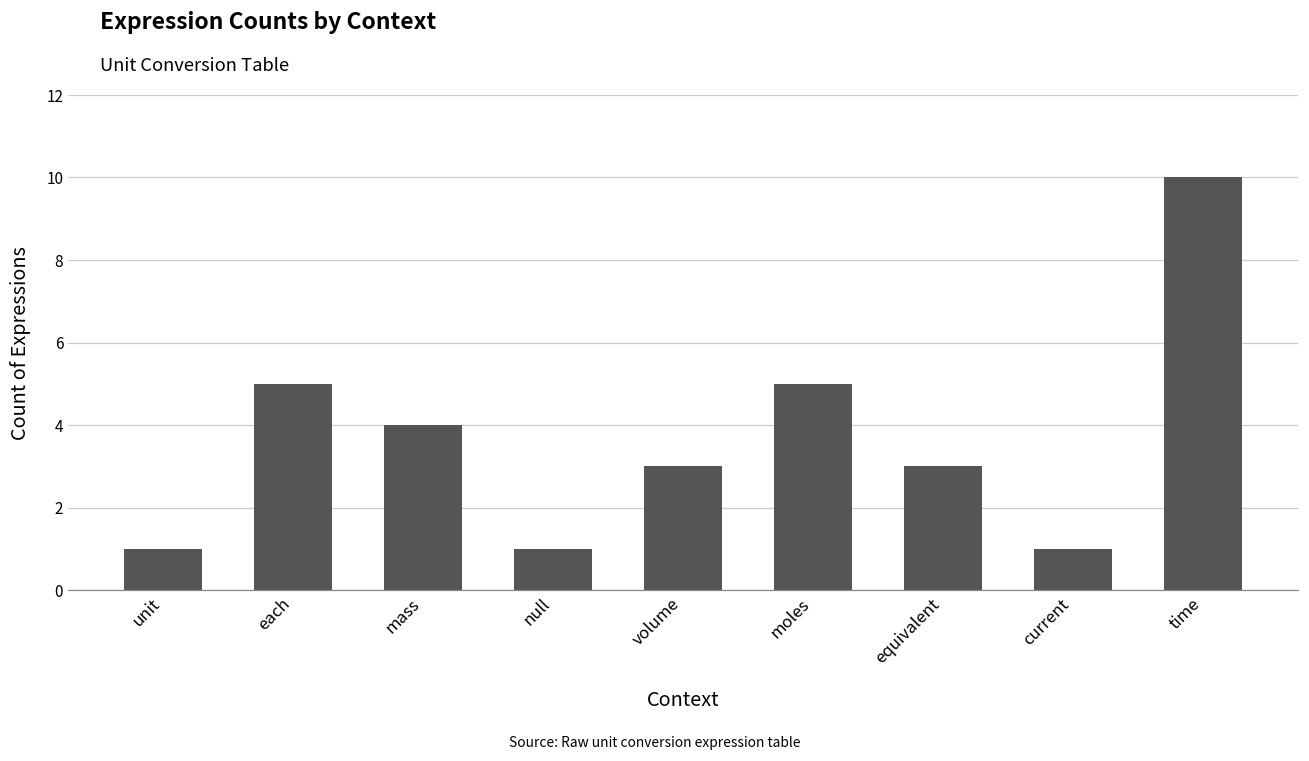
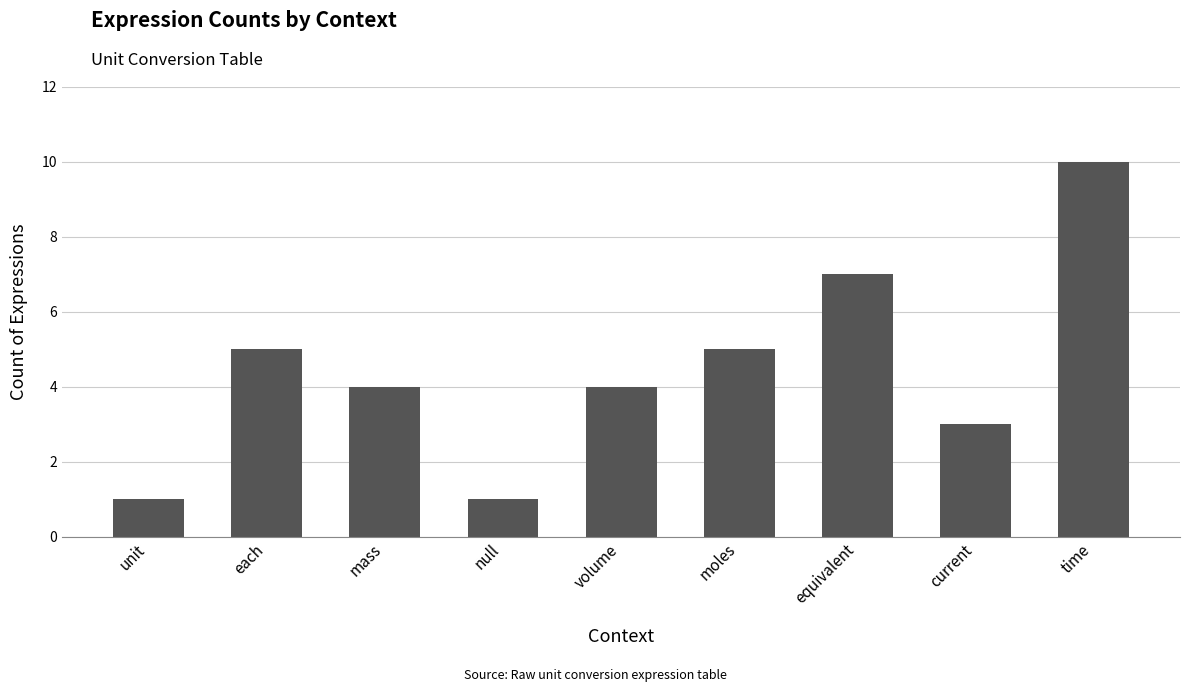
  {
    "unit": 1,
    "each": 5,
    "mass": 4,
    "null": 1,
-   "volume": 3,
+   "volume": 4,
    "moles": 5,
-   "equivalent": 3,
-   "current": 1,
+   "equivalent": 7,
+   "current": 3,
    "time": 10
  }
